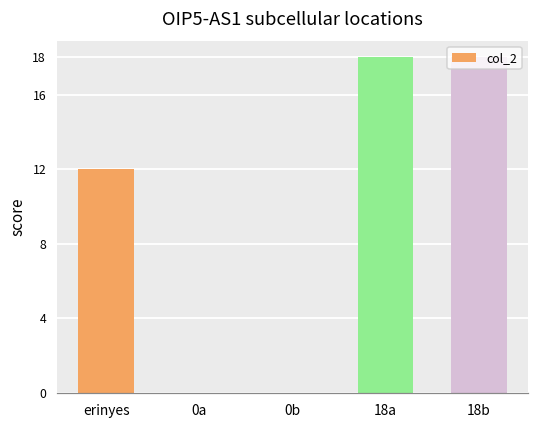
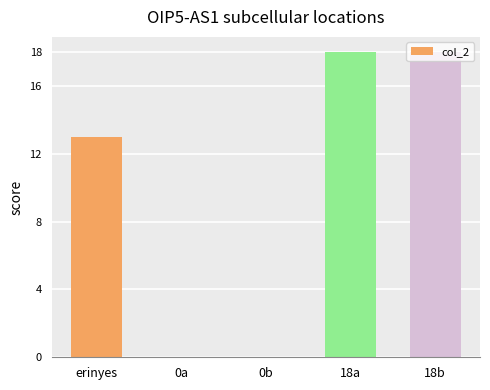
  {
-   "erinyes": 12,
+   "erinyes": 13,
    "0a": 0,
    "0b": 0,
    "18a": 18
  }
